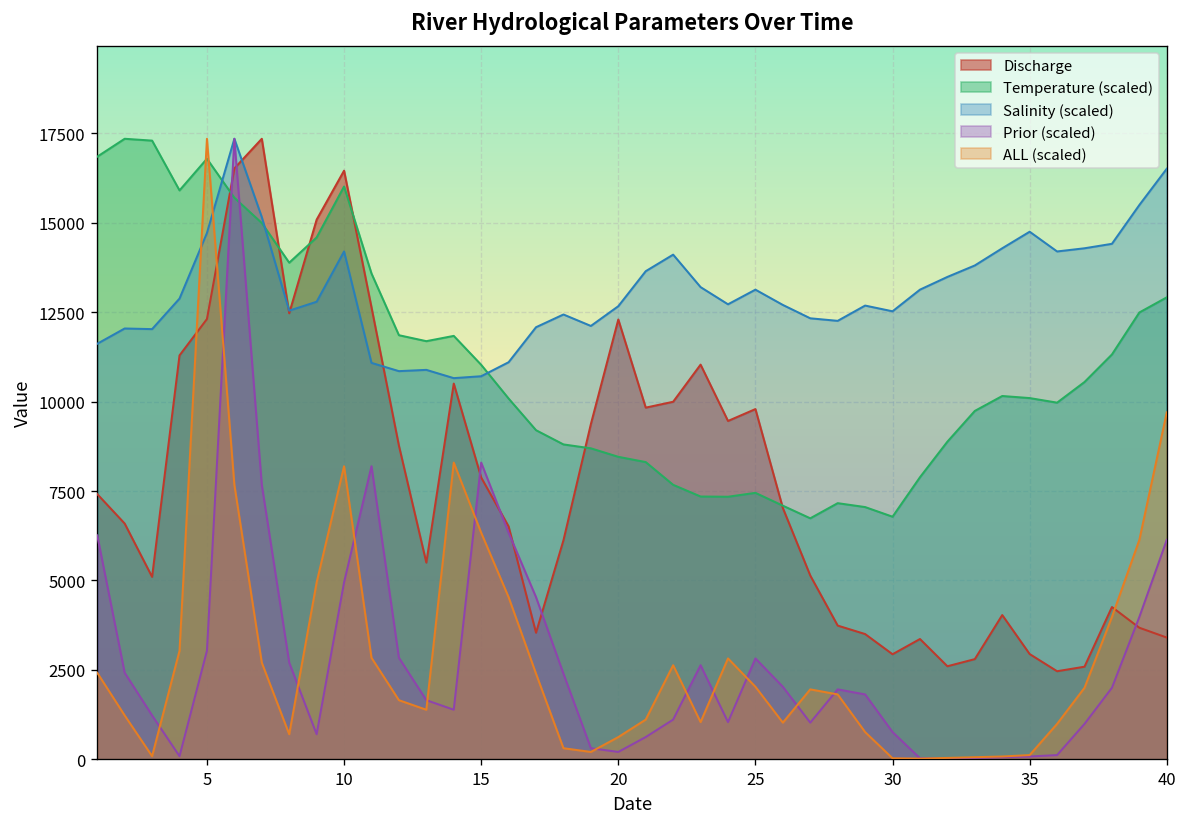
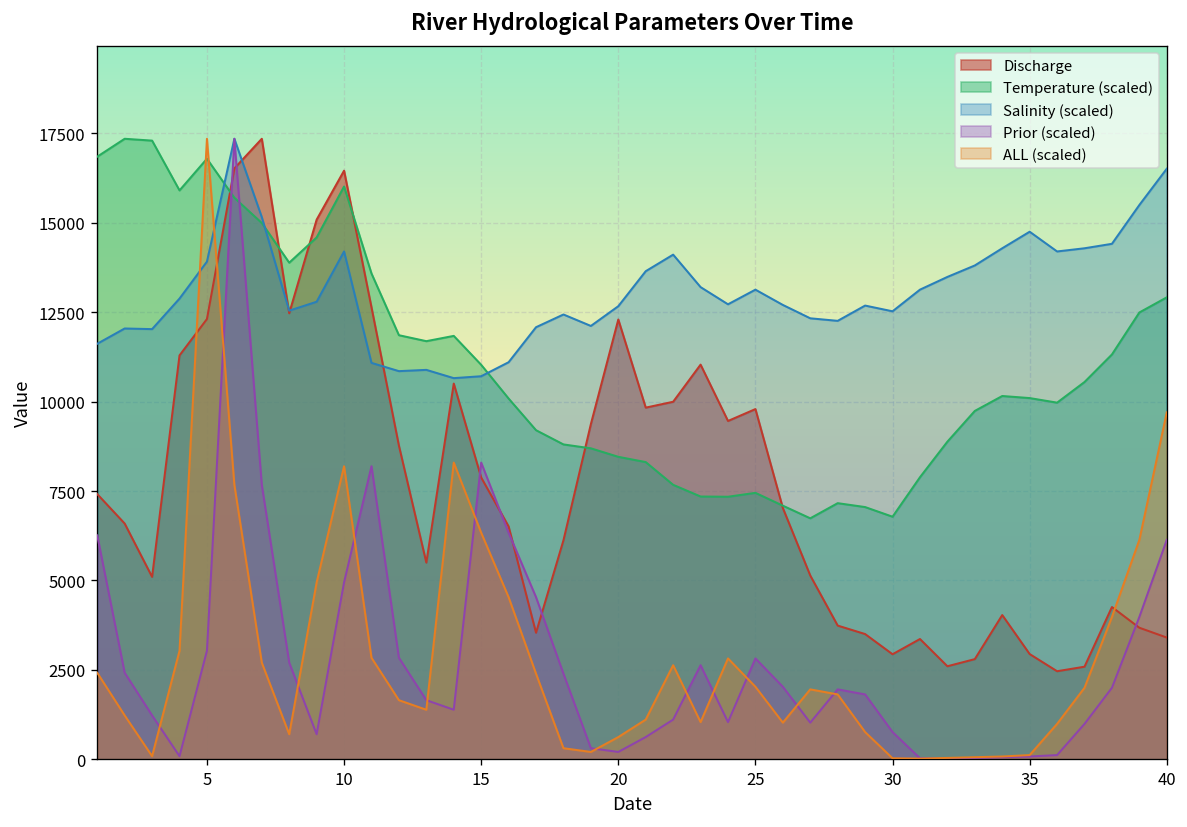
  {
    "Discharge": {
      "5": 12300,
      "10": 16400,
      "15": 7900,
      "20": 12300,
      "25": 9800,
      "30": 2900,
      "35": 2900,
      "40": 3400
    },
    "Temperature (scaled)": {
      "5": 16800,
      "10": 16000,
      "15": 11000,
      "20": 8500,
      "25": 7400,
      "30": 6800,
      "35": 10100,
      "40": 12900
    },
    "Salinity (scaled)": {
-     "5": 14700,
+     "5": 13900,
      "10": 14200,
      "15": 10700,
      "20": 12700,
      "25": 13100,
      "30": 12500,
      "35": 14700,
      "40": 16500
    },
    "Prior (scaled)": {
      "5": 3000,
      "10": 4900,
      "15": 8300,
      "20": 200,
      "25": 2800,
      "30": 800,
      "40": 6100
    },
    "ALL (scaled)": {
      "5": 17300,
      "10": 8200,
      "15": 6300,
      "20": 600,
      "25": 2000,
      "30": 0,
      "40": 9700
    }
  }
